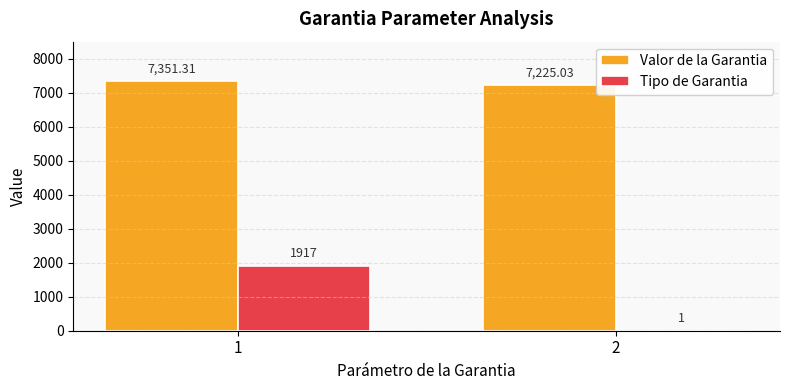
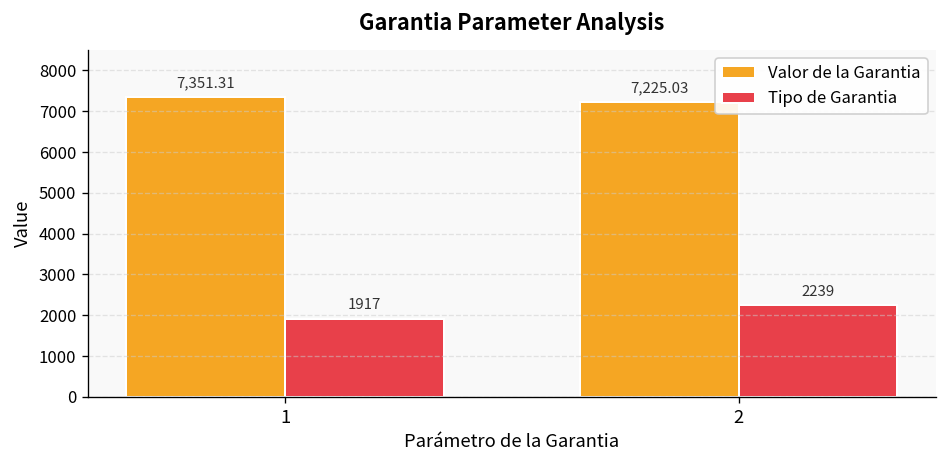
  {
    "Valor de la Garantia": {
      "1": "7,351.31",
      "2": "7,225.03"
    },
    "Tipo de Garantia": {
      "1": "1917",
-     "2": "1"
+     "2": "2239"
    }
  }
